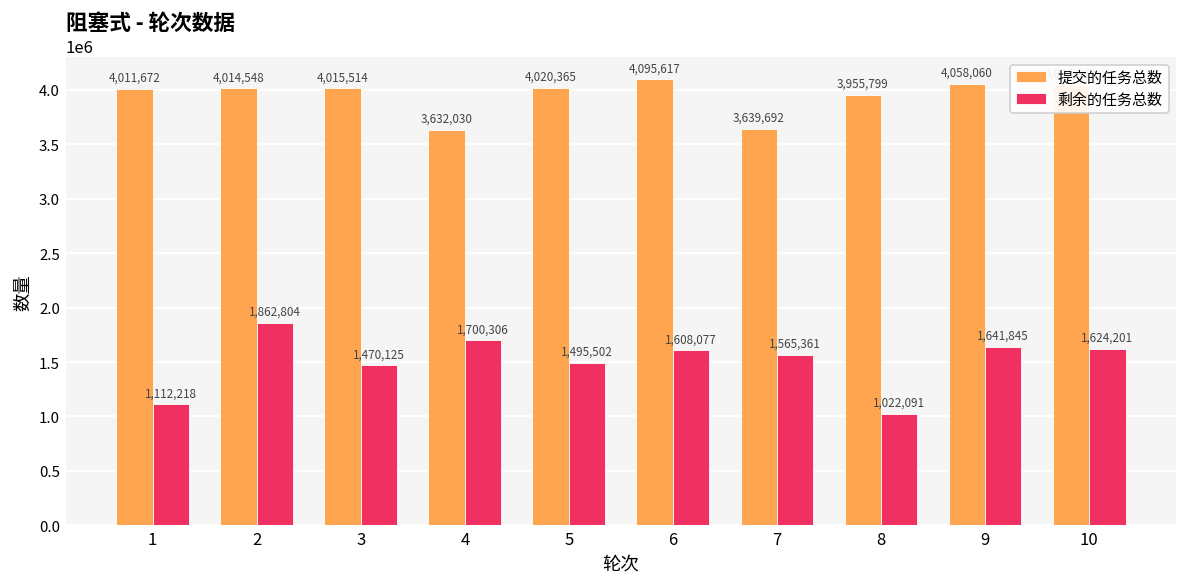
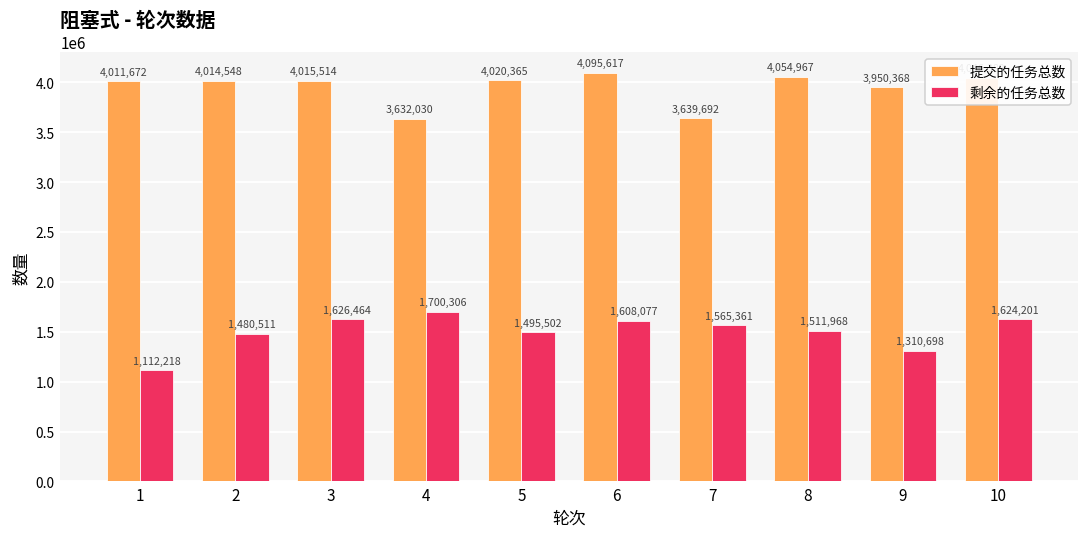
  {
    "提交的任务总数": {
      "1": "4,011,672",
      "2": "4,014,548",
      "3": "4,015,514",
      "4": "3,632,030",
      "5": "4,020,365",
      "6": "4,095,617",
      "7": "3,639,692",
-     "8": "3,955,799",
-     "9": "4,058,060"
+     "8": "4,054,967",
+     "9": "3,950,368"
    },
    "剩余的任务总数": {
      "1": "1,112,218",
-     "2": "1,862,804",
-     "3": "1,470,125",
+     "2": "1,480,511",
+     "3": "1,626,464",
      "4": "1,700,306",
      "5": "1,495,502",
      "6": "1,608,077",
      "7": "1,565,361",
-     "8": "1,022,091",
-     "9": "1,641,845",
+     "8": "1,511,968",
+     "9": "1,310,698",
      "10": "1,624,201"
    }
  }
